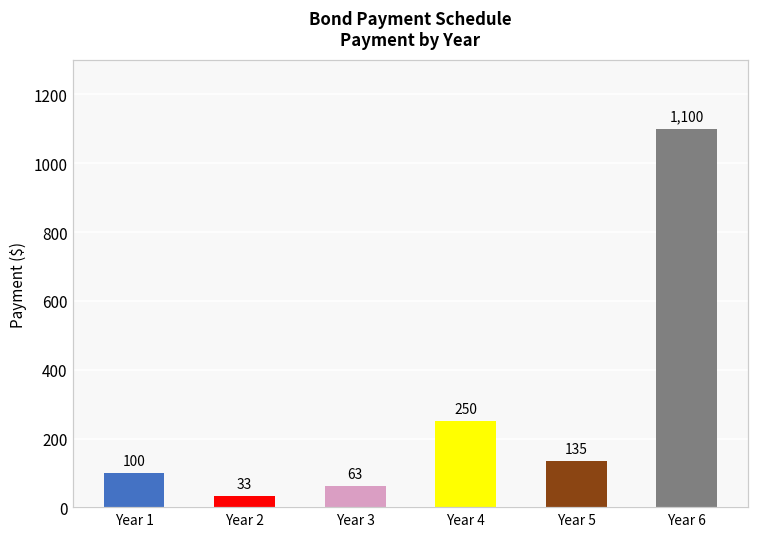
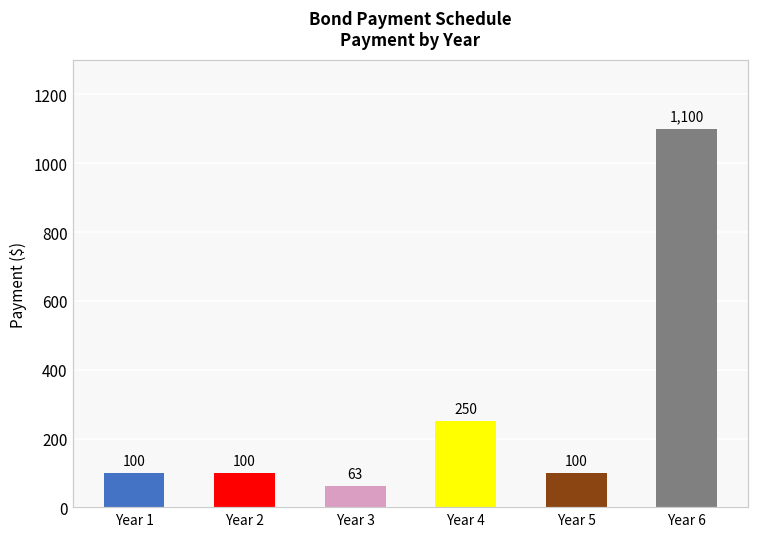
  {
    "Year 1": "100",
-   "Year 2": "33",
+   "Year 2": "100",
    "Year 3": "63",
    "Year 4": "250",
-   "Year 5": "135",
+   "Year 5": "100",
    "Year 6": "1,100"
  }
